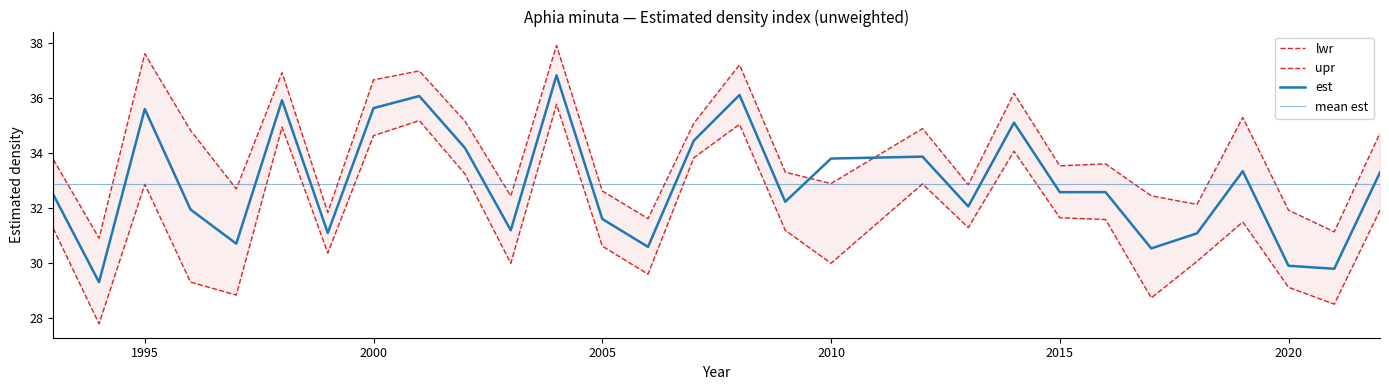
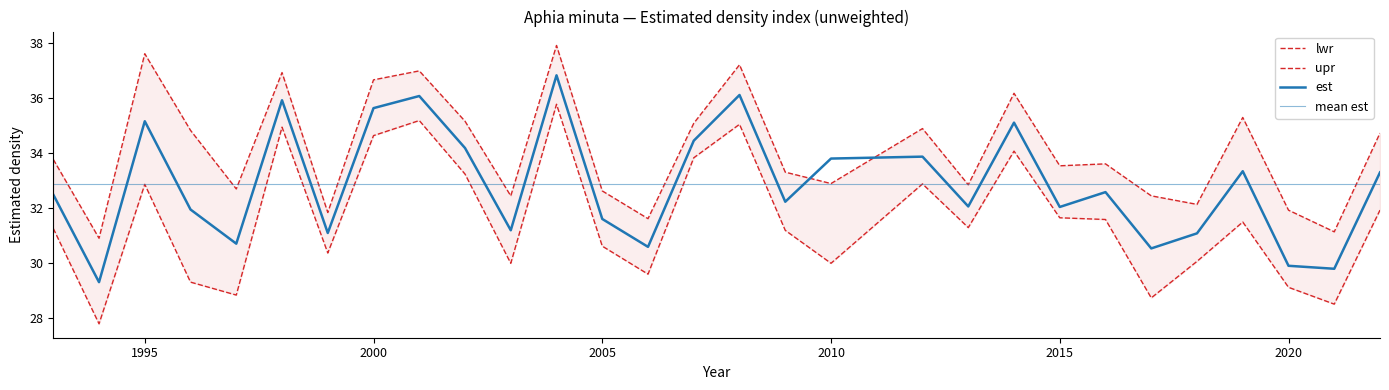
  {
    "est": {
-     "1995": 35.6,
+     "1995": 35.2,
      "2000": 35.6,
      "2005": 31.6,
      "2010": 33.8,
-     "2015": 32.6,
+     "2015": 32.0,
      "2020": 29.9
    }
  }
